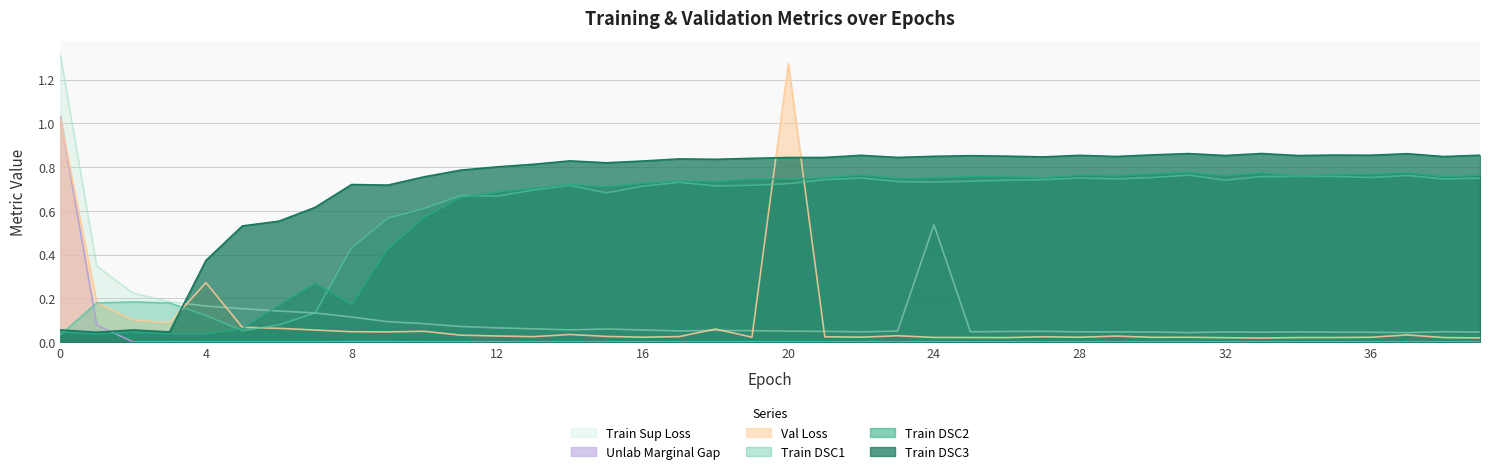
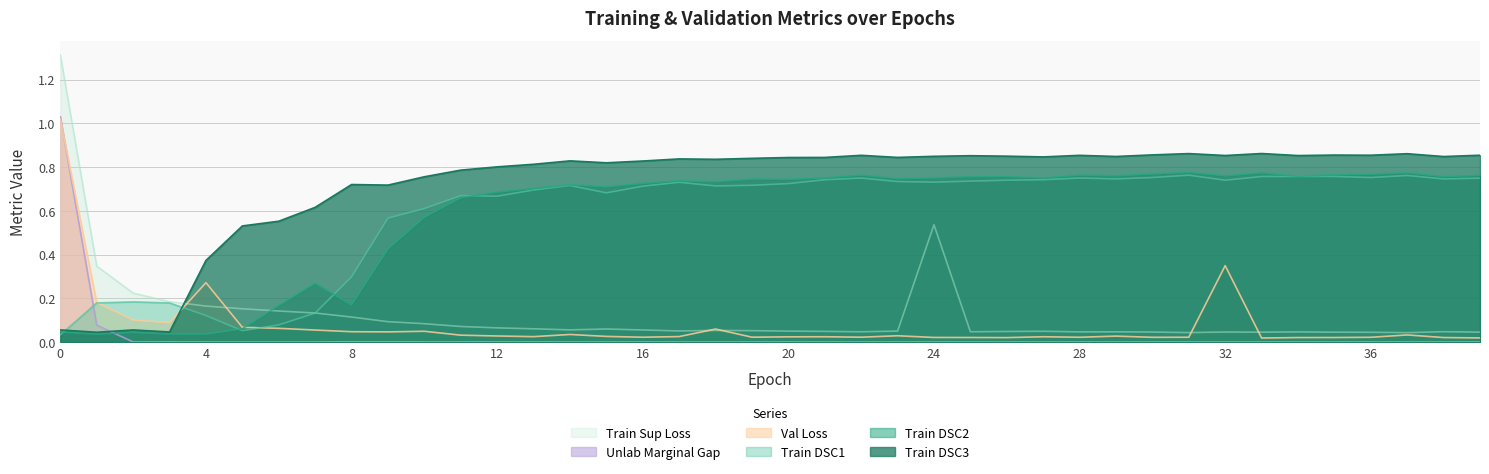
  {
    "Train Sup Loss": {
      "0": 1.31,
      "4": 0.16,
      "8": 0.11,
      "12": 0.06,
      "16": 0.06,
      "20": 0.05,
      "24": 0.54,
      "28": 0.05,
      "32": 0.05,
      "36": 0.04
    },
    "Unlab Marginal Gap": {
      "4": 0.00,
      "8": 0.00,
      "12": 0.00,
      "16": 0.00,
      "20": 0.00,
      "24": 0.00,
      "28": 0.00,
      "32": 0.00,
      "36": 0.00
    },
    "Val Loss": {
      "4": 0.27,
      "8": 0.05,
      "12": 0.03,
      "16": 0.02,
-     "20": 1.27,
+     "20": 0.02,
      "24": 0.02,
      "28": 0.02,
-     "32": 0.02,
+     "32": 0.35,
      "36": 0.02
    },
    "Train DSC1": {
      "0": 0.03,
      "4": 0.12,
-     "8": 0.43,
+     "8": 0.30,
      "12": 0.67,
      "16": 0.71,
      "20": 0.72,
      "24": 0.73,
      "28": 0.75,
      "32": 0.74,
      "36": 0.75
    }
  }
